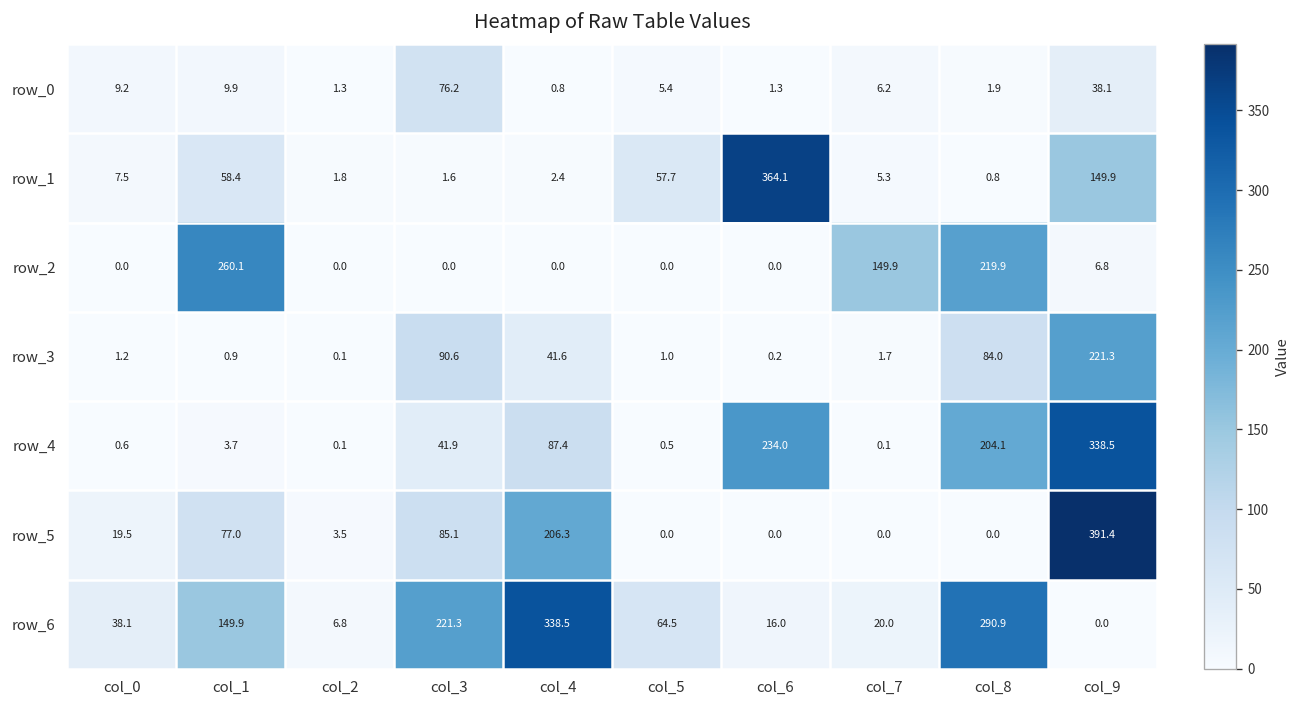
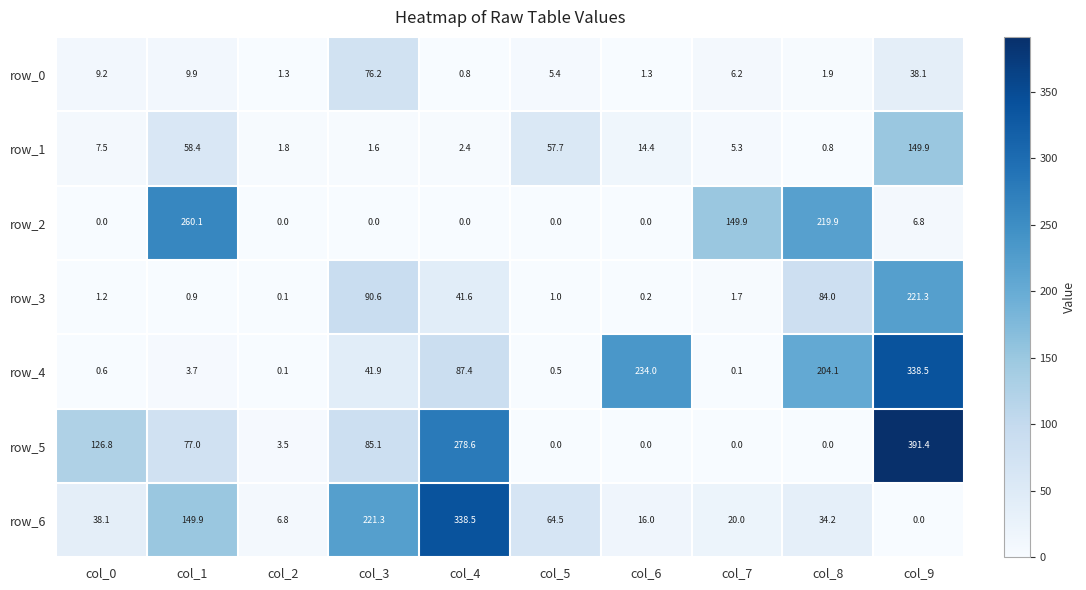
  {
    "row_0": {
      "col_0": 9.2,
      "col_1": 9.9,
      "col_2": 1.3,
      "col_3": 76.2,
      "col_4": 0.8,
      "col_5": 5.4,
      "col_6": 1.3,
      "col_7": 6.2,
      "col_8": 1.9,
      "col_9": 38.1
    },
    "row_1": {
      "col_0": 7.5,
      "col_1": 58.4,
      "col_2": 1.8,
      "col_3": 1.6,
      "col_4": 2.4,
      "col_5": 57.7,
-     "col_6": 364.1,
+     "col_6": 14.4,
      "col_7": 5.3,
      "col_8": 0.8,
      "col_9": 149.9
    },
    "row_2": {
      "col_0": 0.0,
      "col_1": 260.1,
      "col_2": 0.0,
      "col_3": 0.0,
      "col_4": 0.0,
      "col_5": 0.0,
      "col_6": 0.0,
      "col_7": 149.9,
      "col_8": 219.9,
      "col_9": 6.8
    },
    "row_3": {
      "col_0": 1.2,
      "col_1": 0.9,
      "col_2": 0.1,
      "col_3": 90.6,
      "col_4": 41.6,
      "col_5": 1.0,
      "col_6": 0.2,
      "col_7": 1.7,
      "col_8": 84.0,
      "col_9": 221.3
    },
    "row_4": {
      "col_0": 0.6,
      "col_1": 3.7,
      "col_2": 0.1,
      "col_3": 41.9,
      "col_4": 87.4,
      "col_5": 0.5,
      "col_6": 234.0,
      "col_7": 0.1,
      "col_8": 204.1,
      "col_9": 338.5
    },
    "row_5": {
-     "col_0": 19.5,
+     "col_0": 126.8,
      "col_1": 77.0,
      "col_2": 3.5,
      "col_3": 85.1,
-     "col_4": 206.3,
+     "col_4": 278.6,
      "col_5": 0.0,
      "col_6": 0.0,
      "col_7": 0.0,
      "col_8": 0.0,
      "col_9": 391.4
    },
    "row_6": {
      "col_0": 38.1,
      "col_1": 149.9,
      "col_2": 6.8,
      "col_3": 221.3,
      "col_4": 338.5,
      "col_5": 64.5,
      "col_6": 16.0,
      "col_7": 20.0,
-     "col_8": 290.9,
+     "col_8": 34.2,
      "col_9": 0.0
    }
  }
